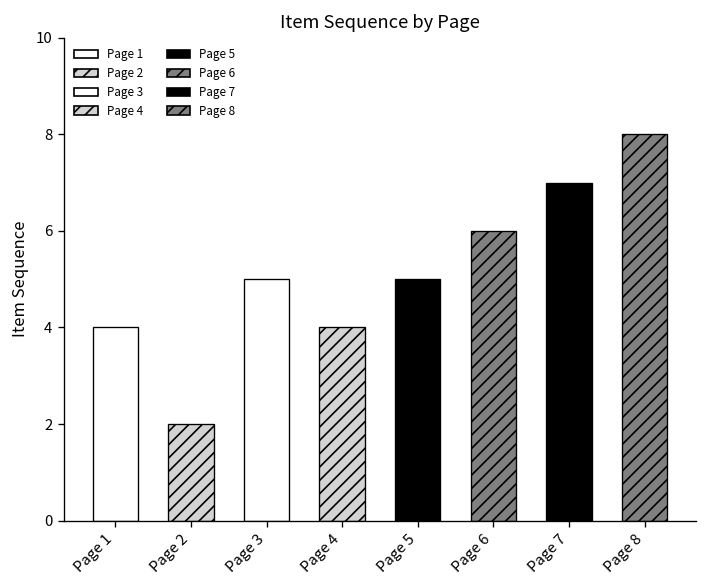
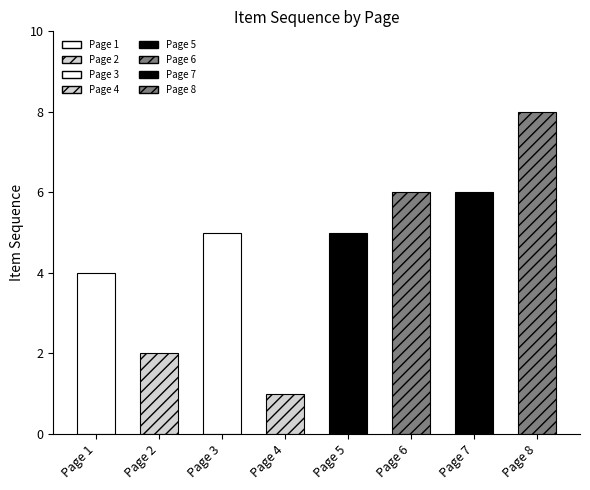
  {
    "Page 1": 4,
    "Page 2": 2,
    "Page 3": 5,
-   "Page 4": 4,
+   "Page 4": 1,
    "Page 5": 5,
    "Page 6": 6,
-   "Page 7": 7,
+   "Page 7": 6,
    "Page 8": 8
  }
